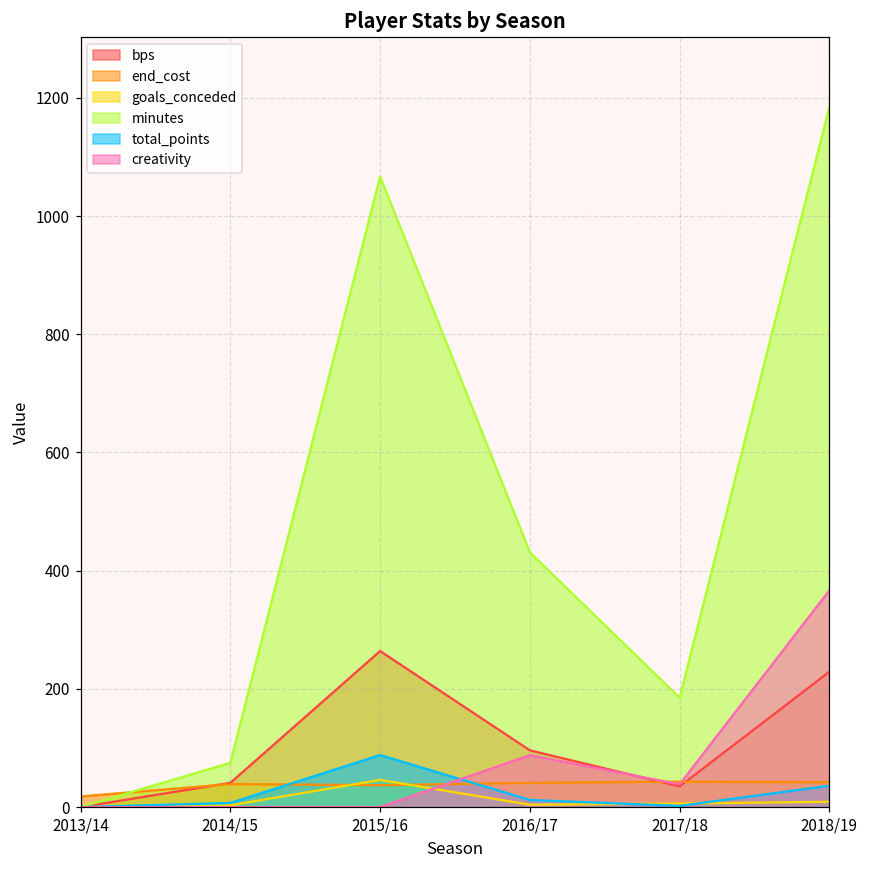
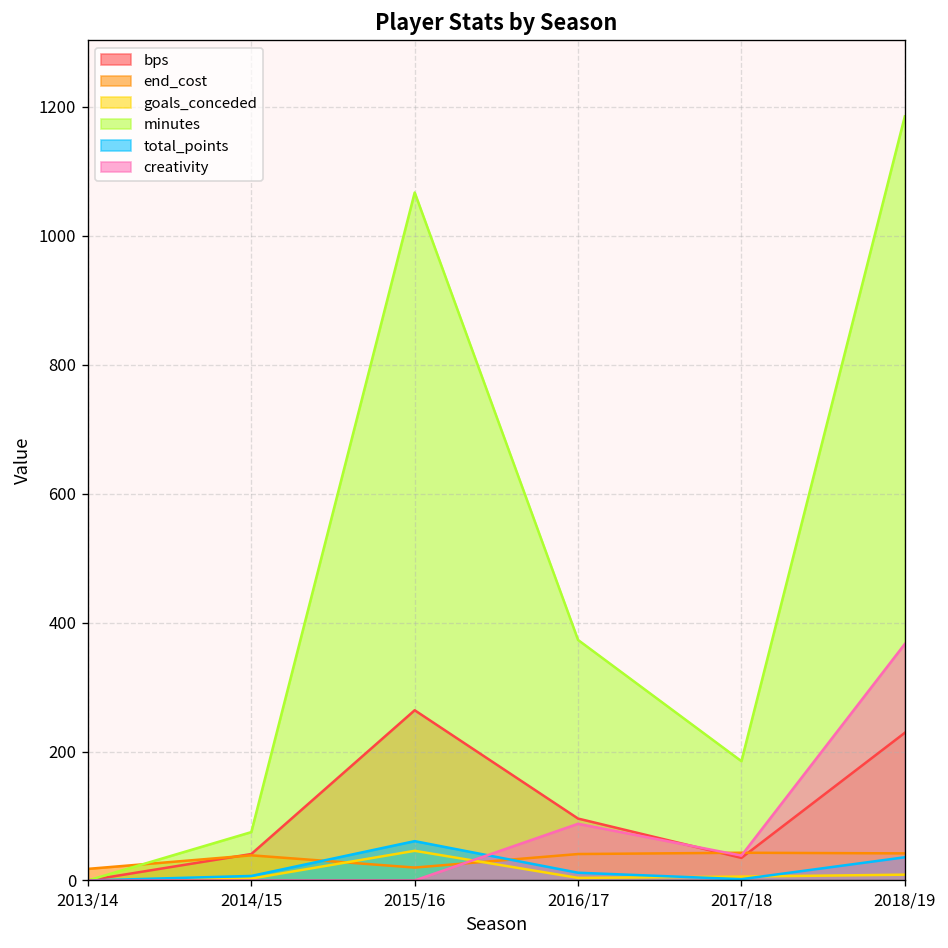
  {
    "bps": {
      "2015/16": 260,
      "2016/17": 100,
      "2018/19": 230
    },
    "end_cost": {
      "2013/14": 20,
-     "2015/16": 40,
+     "2015/16": 20,
      "2016/17": 40,
      "2018/19": 40
    },
    "goals_conceded": {
      "2015/16": 50,
      "2016/17": 0,
      "2018/19": 10
    },
    "minutes": {
      "2014/15": 80,
      "2015/16": 1070,
-     "2016/17": 430,
+     "2016/17": 370,
      "2017/18": 190,
      "2018/19": 1190
    },
    "total_points": {
-     "2015/16": 90,
+     "2015/16": 60,
      "2016/17": 10,
      "2018/19": 40
    },
    "creativity": {
      "2015/16": 0,
      "2016/17": 90,
      "2018/19": 370
    }
  }
